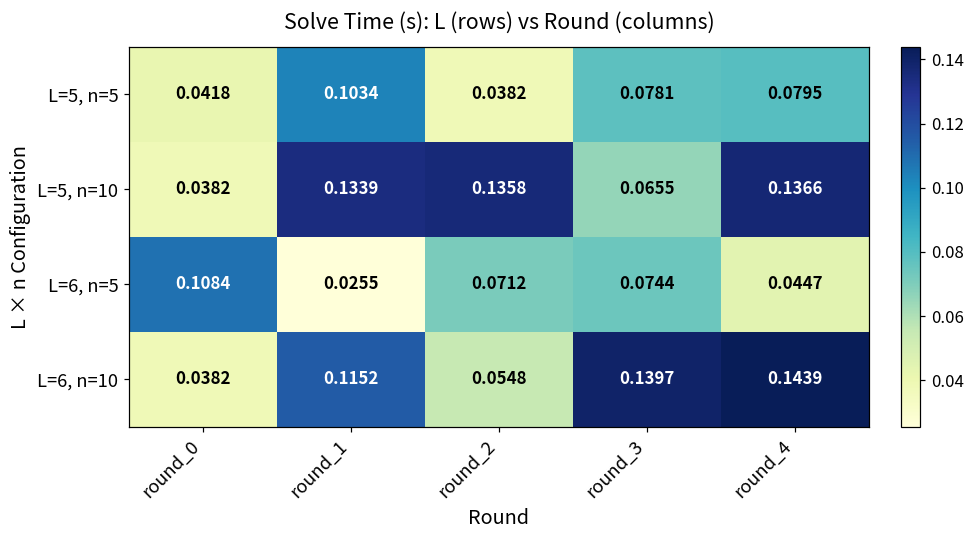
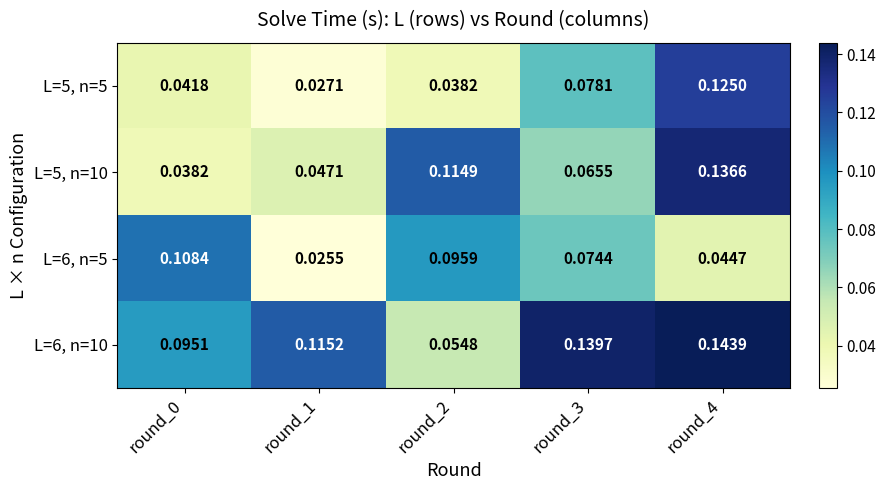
  {
    "L=5, n=5": {
      "round_0": 0.0418,
-     "round_1": 0.1034,
+     "round_1": 0.0271,
      "round_2": 0.0382,
      "round_3": 0.0781,
-     "round_4": 0.0795
+     "round_4": 0.1250
    },
    "L=5, n=10": {
      "round_0": 0.0382,
-     "round_1": 0.1339,
-     "round_2": 0.1358,
+     "round_1": 0.0471,
+     "round_2": 0.1149,
      "round_3": 0.0655,
      "round_4": 0.1366
    },
    "L=6, n=5": {
      "round_0": 0.1084,
      "round_1": 0.0255,
-     "round_2": 0.0712,
+     "round_2": 0.0959,
      "round_3": 0.0744,
      "round_4": 0.0447
    },
    "L=6, n=10": {
-     "round_0": 0.0382,
+     "round_0": 0.0951,
      "round_1": 0.1152,
      "round_2": 0.0548,
      "round_3": 0.1397,
      "round_4": 0.1439
    }
  }
